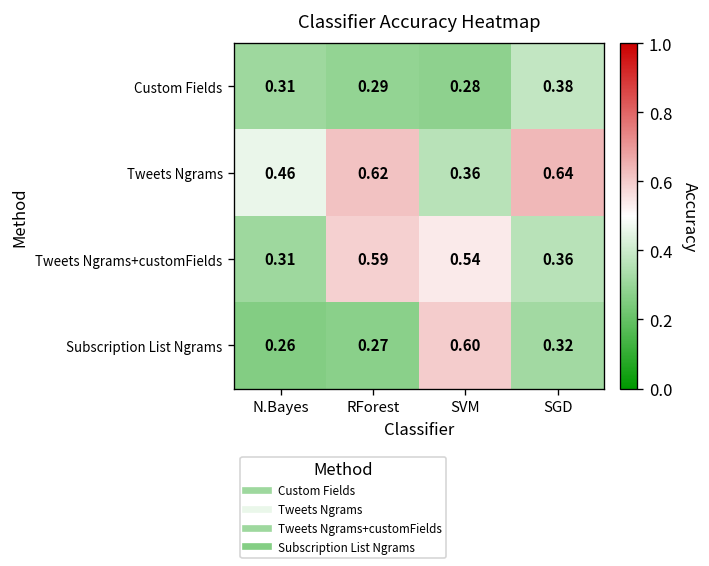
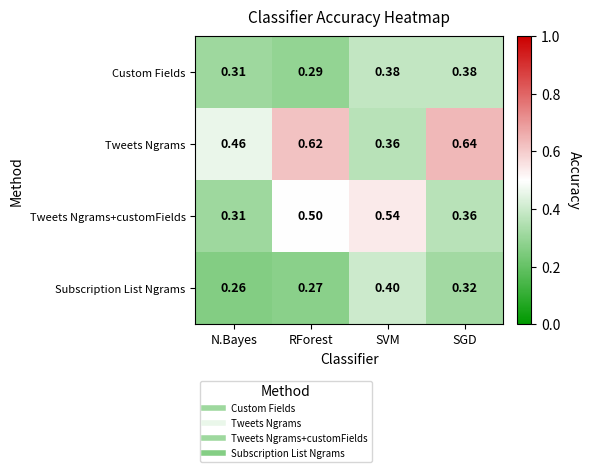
  {
    "Custom Fields": {
      "N.Bayes": 0.31,
      "RForest": 0.29,
-     "SVM": 0.28,
+     "SVM": 0.38,
      "SGD": 0.38
    },
    "Tweets Ngrams": {
      "N.Bayes": 0.46,
      "RForest": 0.62,
      "SVM": 0.36,
      "SGD": 0.64
    },
    "Tweets Ngrams+customFields": {
      "N.Bayes": 0.31,
-     "RForest": 0.59,
+     "RForest": 0.50,
      "SVM": 0.54,
      "SGD": 0.36
    },
    "Subscription List Ngrams": {
      "N.Bayes": 0.26,
      "RForest": 0.27,
-     "SVM": 0.60,
+     "SVM": 0.40,
      "SGD": 0.32
    }
  }
